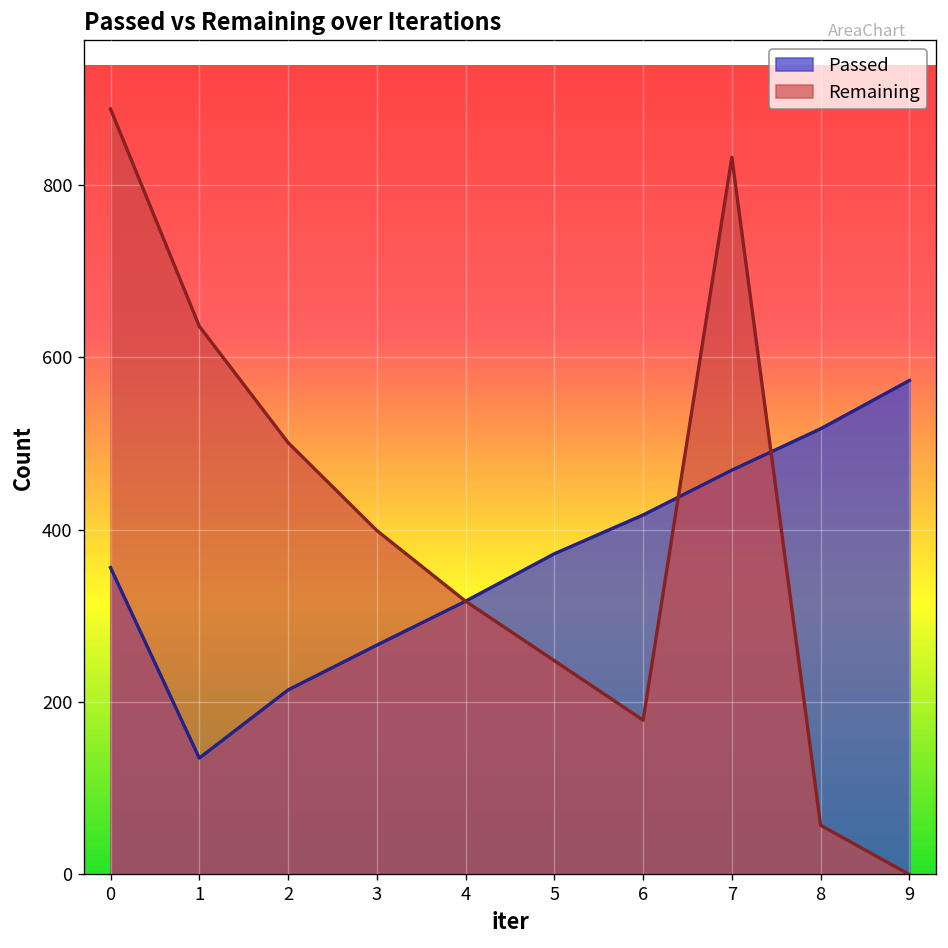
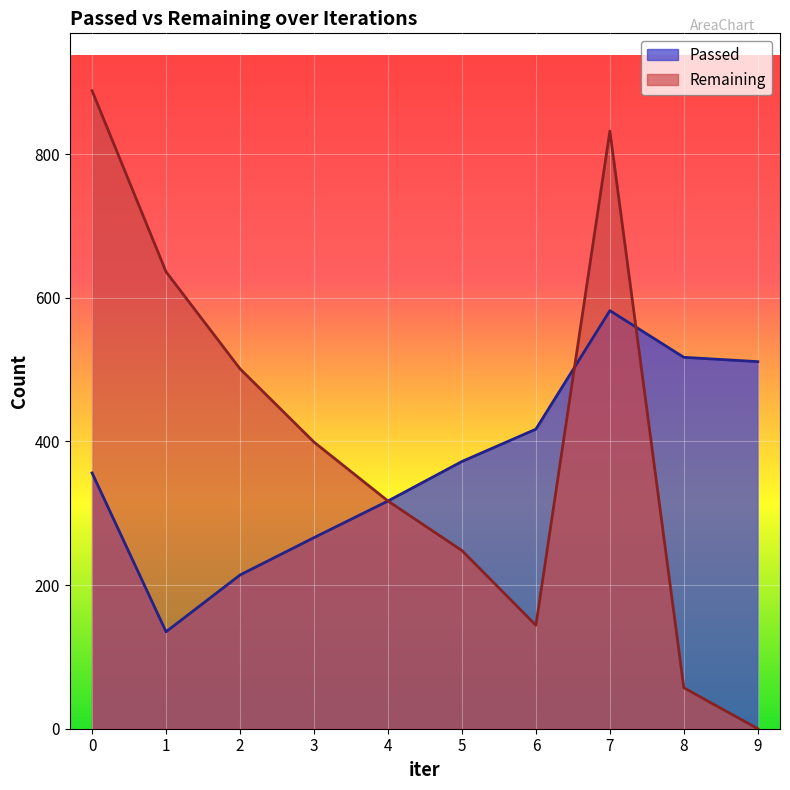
  {
    "Passed": {
      "0": 360,
      "1": 140,
      "2": 210,
      "3": 270,
      "5": 370,
      "6": 420,
-     "7": 470,
+     "7": 580,
      "8": 520,
-     "9": 570
+     "9": 510
    },
    "Remaining": {
      "0": 890,
      "1": 640,
      "2": 500,
      "3": 400,
      "5": 250,
-     "6": 180,
+     "6": 140,
      "7": 830,
      "8": 60,
      "9": 0
    }
  }
